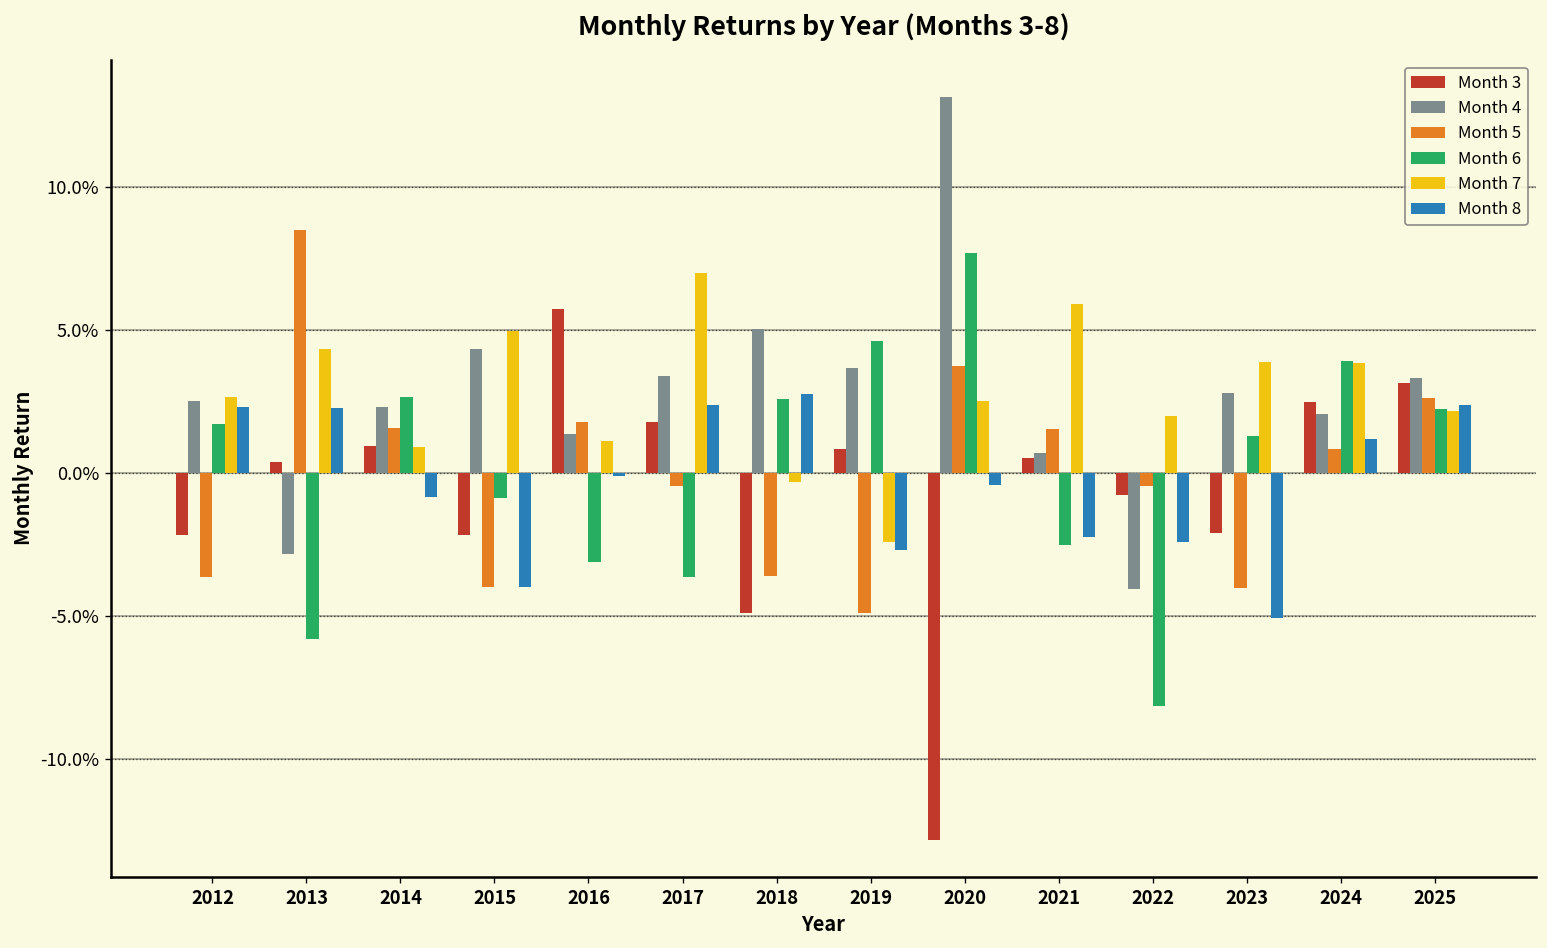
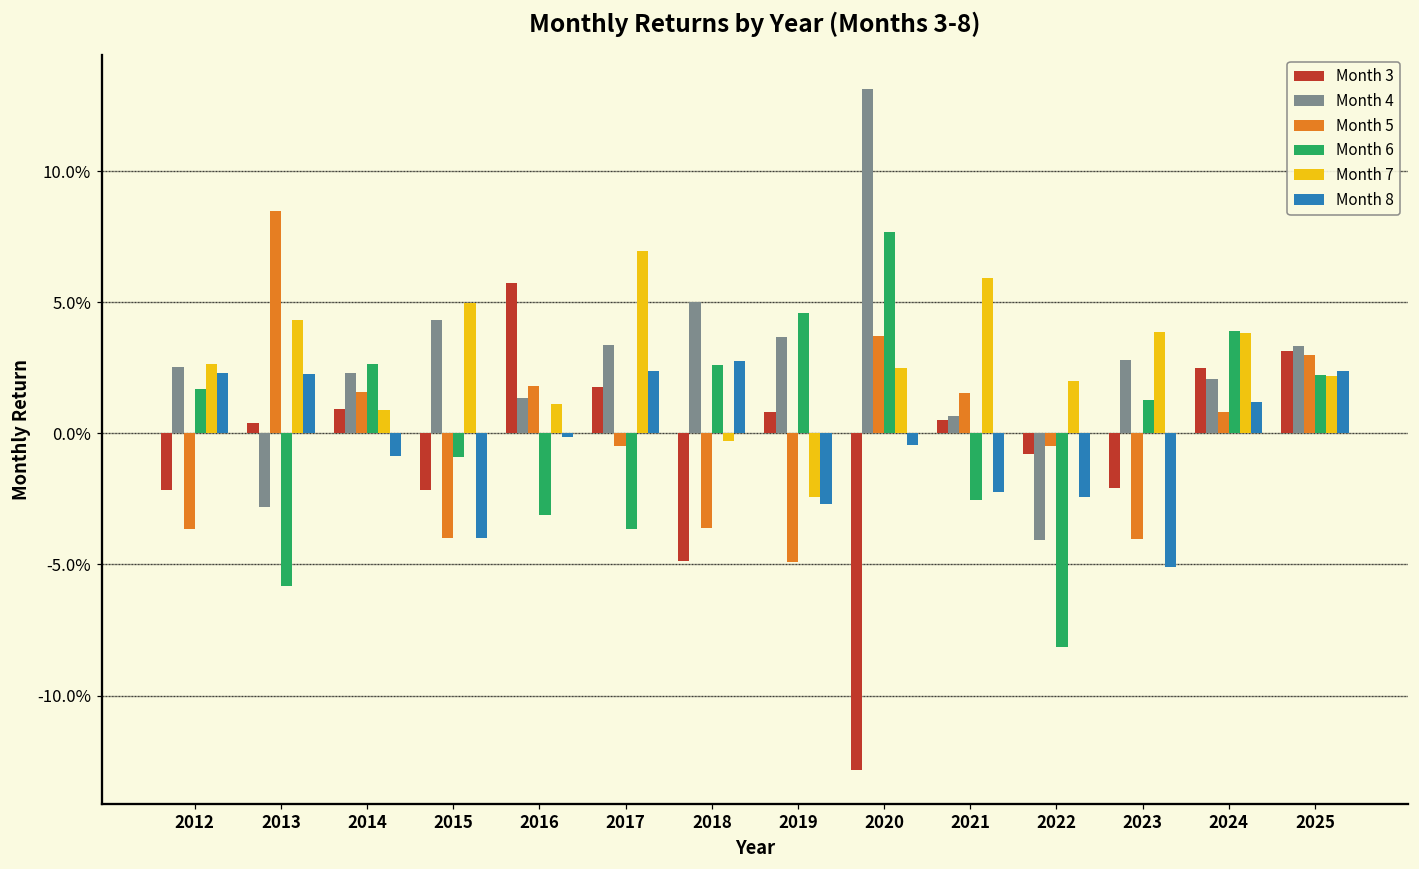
  {
    "Month 3": {
      "2012": "-2.2%",
      "2013": "0.4%",
      "2014": "0.9%",
      "2015": "-2.2%",
      "2016": "5.7%",
      "2017": "1.8%",
      "2018": "-4.9%",
      "2019": "0.8%",
      "2020": "-12.8%",
      "2021": "0.5%",
      "2022": "-0.8%",
      "2023": "-2.1%",
      "2024": "2.5%",
      "2025": "3.1%"
    },
    "Month 4": {
      "2012": "2.5%",
      "2013": "-2.8%",
      "2014": "2.3%",
      "2015": "4.3%",
      "2016": "1.4%",
      "2017": "3.4%",
      "2018": "5.0%",
      "2019": "3.7%",
      "2020": "13.1%",
      "2021": "0.7%",
      "2022": "-4.1%",
      "2023": "2.8%",
      "2024": "2.1%",
      "2025": "3.3%"
    },
    "Month 5": {
      "2012": "-3.7%",
      "2013": "8.5%",
      "2014": "1.6%",
      "2015": "-4.0%",
      "2016": "1.8%",
      "2017": "-0.5%",
      "2018": "-3.6%",
      "2019": "-4.9%",
      "2020": "3.7%",
      "2021": "1.5%",
      "2022": "-0.5%",
      "2023": "-4.0%",
      "2024": "0.8%",
-     "2025": "2.6%"
+     "2025": "3.0%"
    },
    "Month 6": {
      "2012": "1.7%",
      "2013": "-5.8%",
      "2014": "2.6%",
      "2015": "-0.9%",
      "2016": "-3.1%",
      "2017": "-3.6%",
      "2018": "2.6%",
      "2019": "4.6%",
      "2020": "7.7%",
      "2021": "-2.5%",
      "2022": "-8.1%",
      "2023": "1.3%",
      "2024": "3.9%",
      "2025": "2.2%"
    },
    "Month 7": {
      "2012": "2.6%",
      "2013": "4.3%",
      "2014": "0.9%",
      "2015": "5.0%",
      "2016": "1.1%",
      "2017": "7.0%",
      "2018": "-0.3%",
      "2019": "-2.4%",
      "2020": "2.5%",
      "2021": "5.9%",
      "2022": "2.0%",
      "2023": "3.9%",
      "2024": "3.8%",
      "2025": "2.2%"
    },
    "Month 8": {
      "2012": "2.3%",
      "2013": "2.3%",
      "2014": "-0.9%",
      "2015": "-4.0%",
      "2016": "-0.1%",
      "2017": "2.4%",
      "2018": "2.8%",
      "2019": "-2.7%",
      "2020": "-0.4%",
      "2021": "-2.2%",
      "2022": "-2.4%",
      "2023": "-5.1%",
      "2024": "1.2%",
      "2025": "2.4%"
    }
  }
